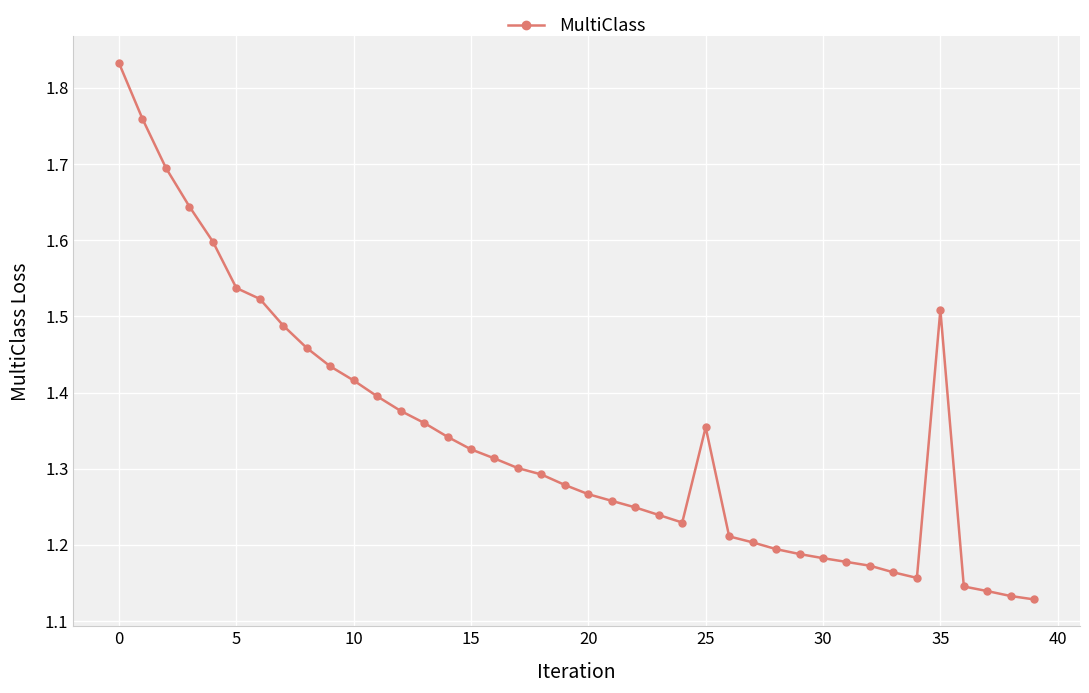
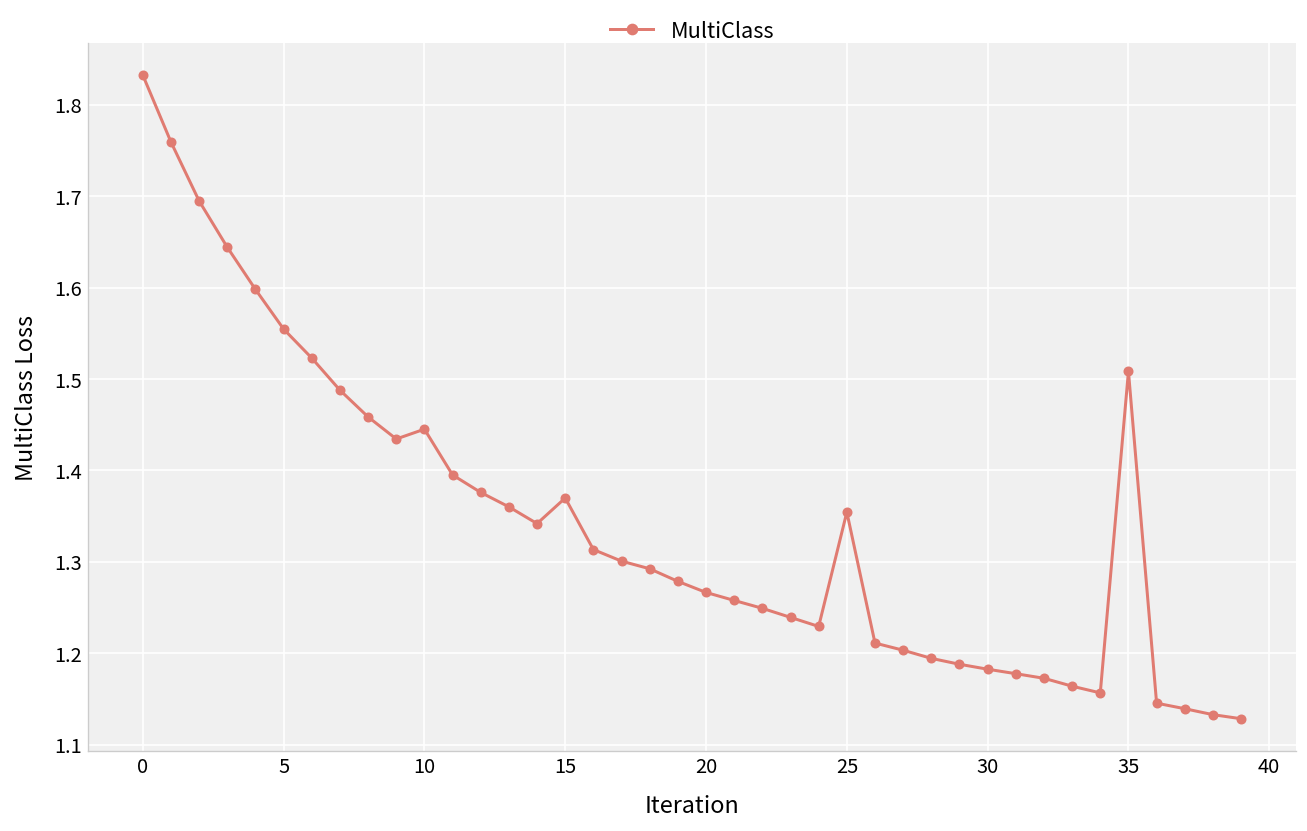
  {
    "0": 1.83,
-   "5": 1.54,
-   "10": 1.42,
-   "15": 1.33,
+   "5": 1.55,
+   "10": 1.45,
+   "15": 1.37,
    "20": 1.27,
    "25": 1.35,
    "30": 1.18,
    "35": 1.51
  }
